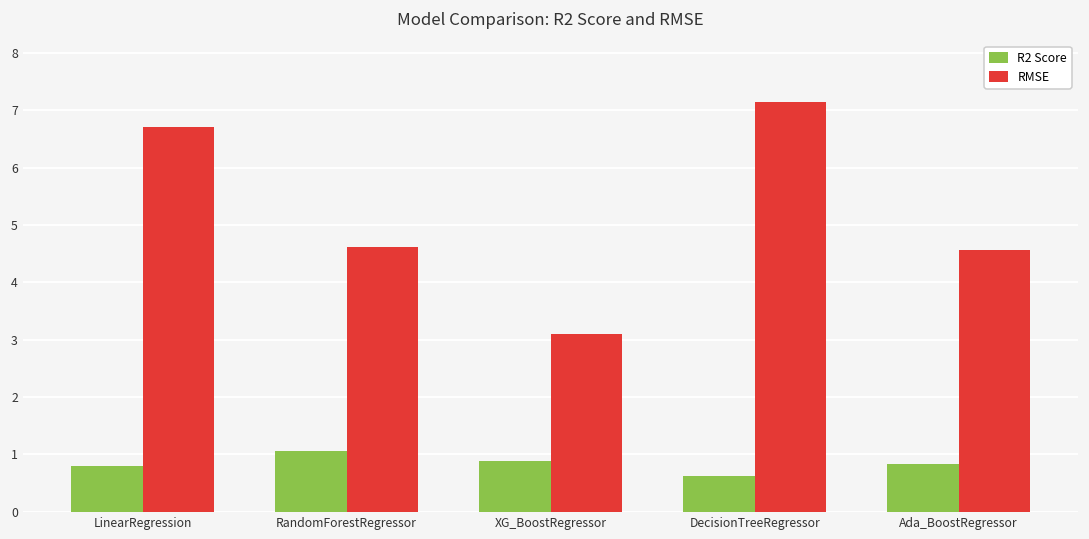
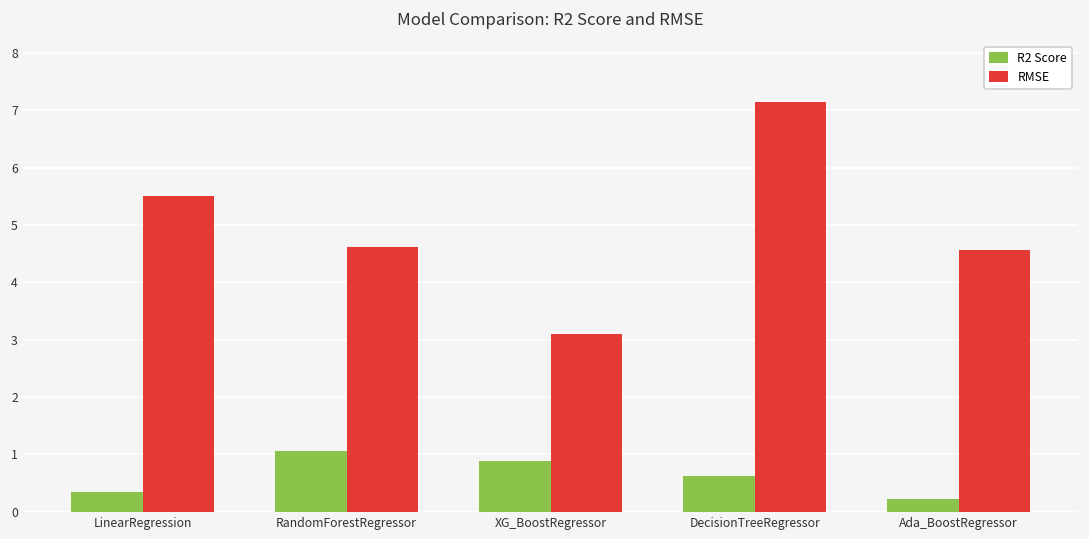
  {
    "R2 Score": {
-     "LinearRegression": 0.8,
+     "LinearRegression": 0.3,
      "RandomForestRegressor": 1.1,
      "XG_BoostRegressor": 0.9,
      "DecisionTreeRegressor": 0.6,
-     "Ada_BoostRegressor": 0.8
+     "Ada_BoostRegressor": 0.2
    },
    "RMSE": {
-     "LinearRegression": 6.7,
+     "LinearRegression": 5.5,
      "RandomForestRegressor": 4.6,
      "XG_BoostRegressor": 3.1,
      "DecisionTreeRegressor": 7.1,
      "Ada_BoostRegressor": 4.6
    }
  }
